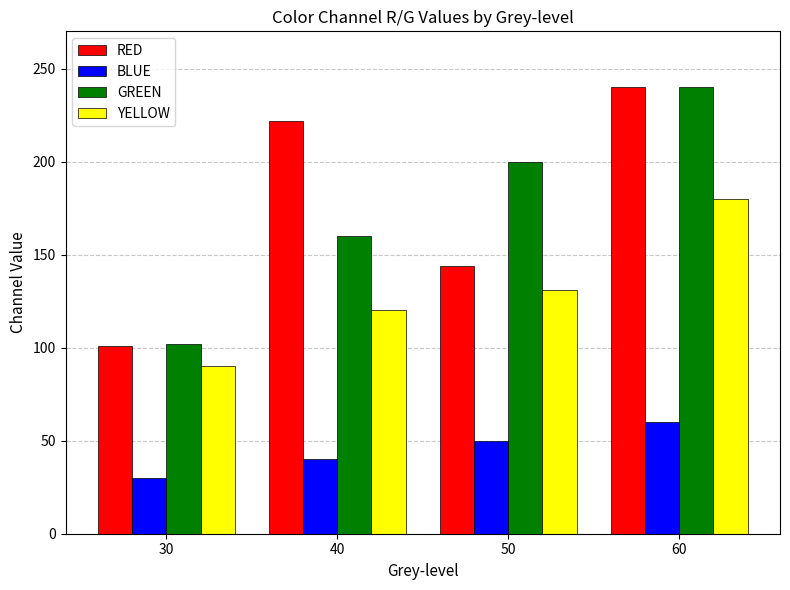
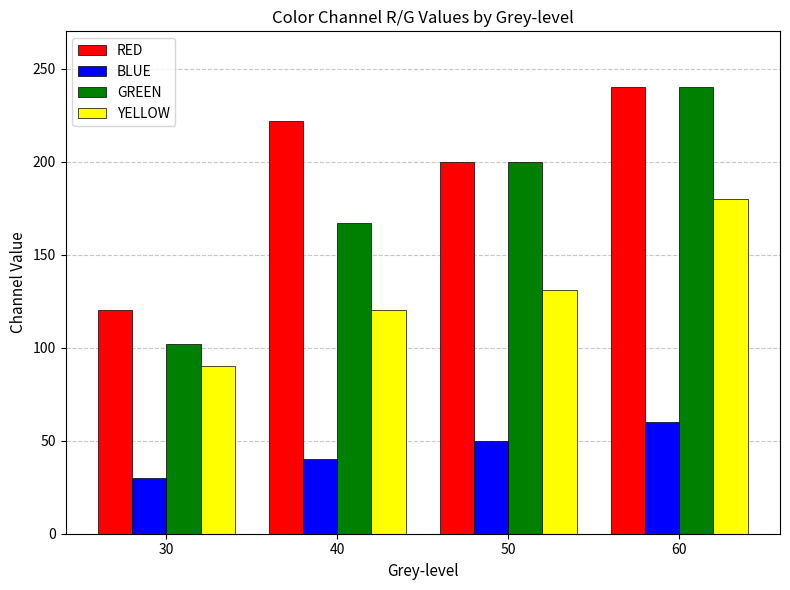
  {
    "RED": {
-     "30": 101,
+     "30": 120,
      "40": 222,
-     "50": 144,
+     "50": 200,
      "60": 240
    },
    "BLUE": {
      "30": 30,
      "40": 40,
      "50": 50,
      "60": 60
    },
    "GREEN": {
      "30": 102,
-     "40": 160,
+     "40": 167,
      "50": 200,
      "60": 240
    },
    "YELLOW": {
      "30": 90,
      "40": 120,
      "50": 131,
      "60": 180
    }
  }
